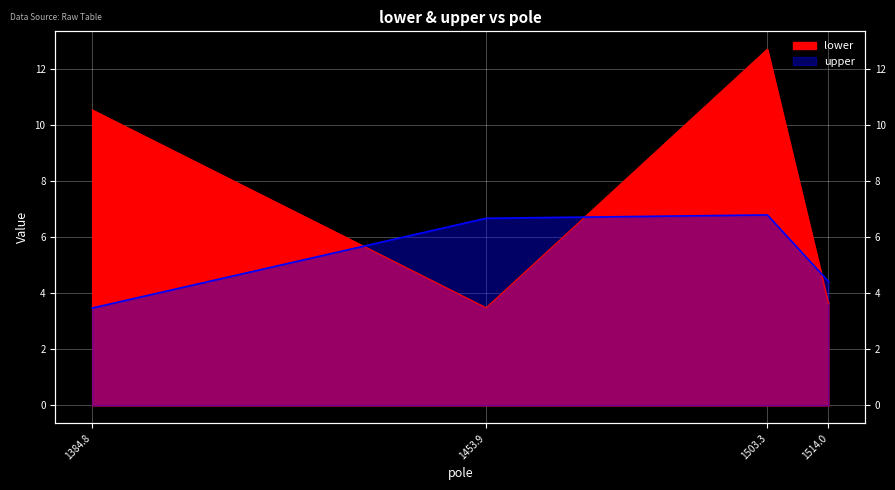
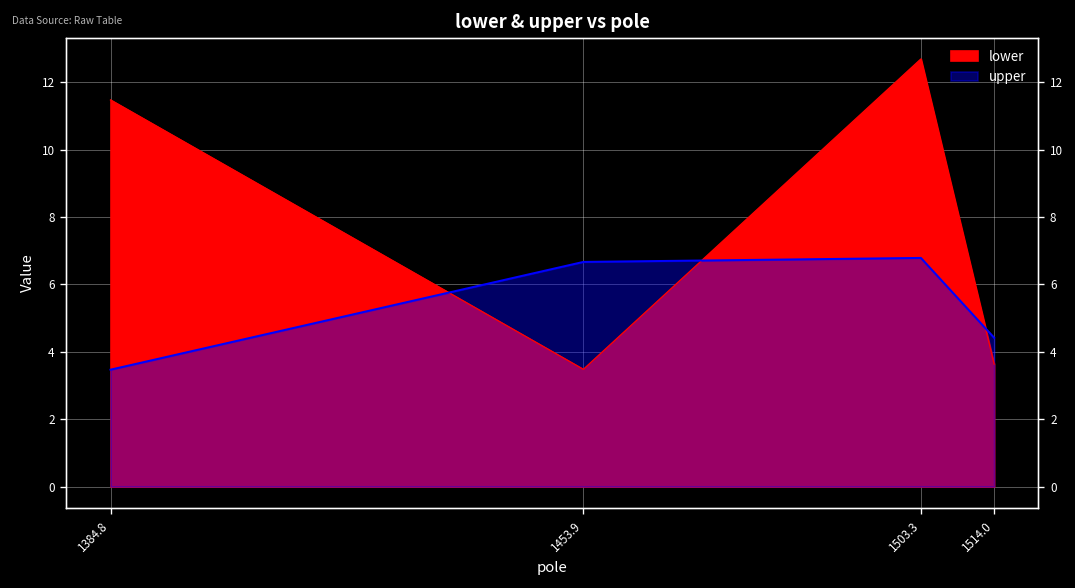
  {
    "lower": {
-     "1384.8": 10.5,
+     "1384.8": 11.5,
      "1453.9": 3.5,
      "1503.3": 12.7,
      "1514.0": 3.6
    },
    "upper": {
      "1384.8": 3.5,
      "1453.9": 6.7,
      "1503.3": 6.8,
      "1514.0": 4.4
    }
  }
